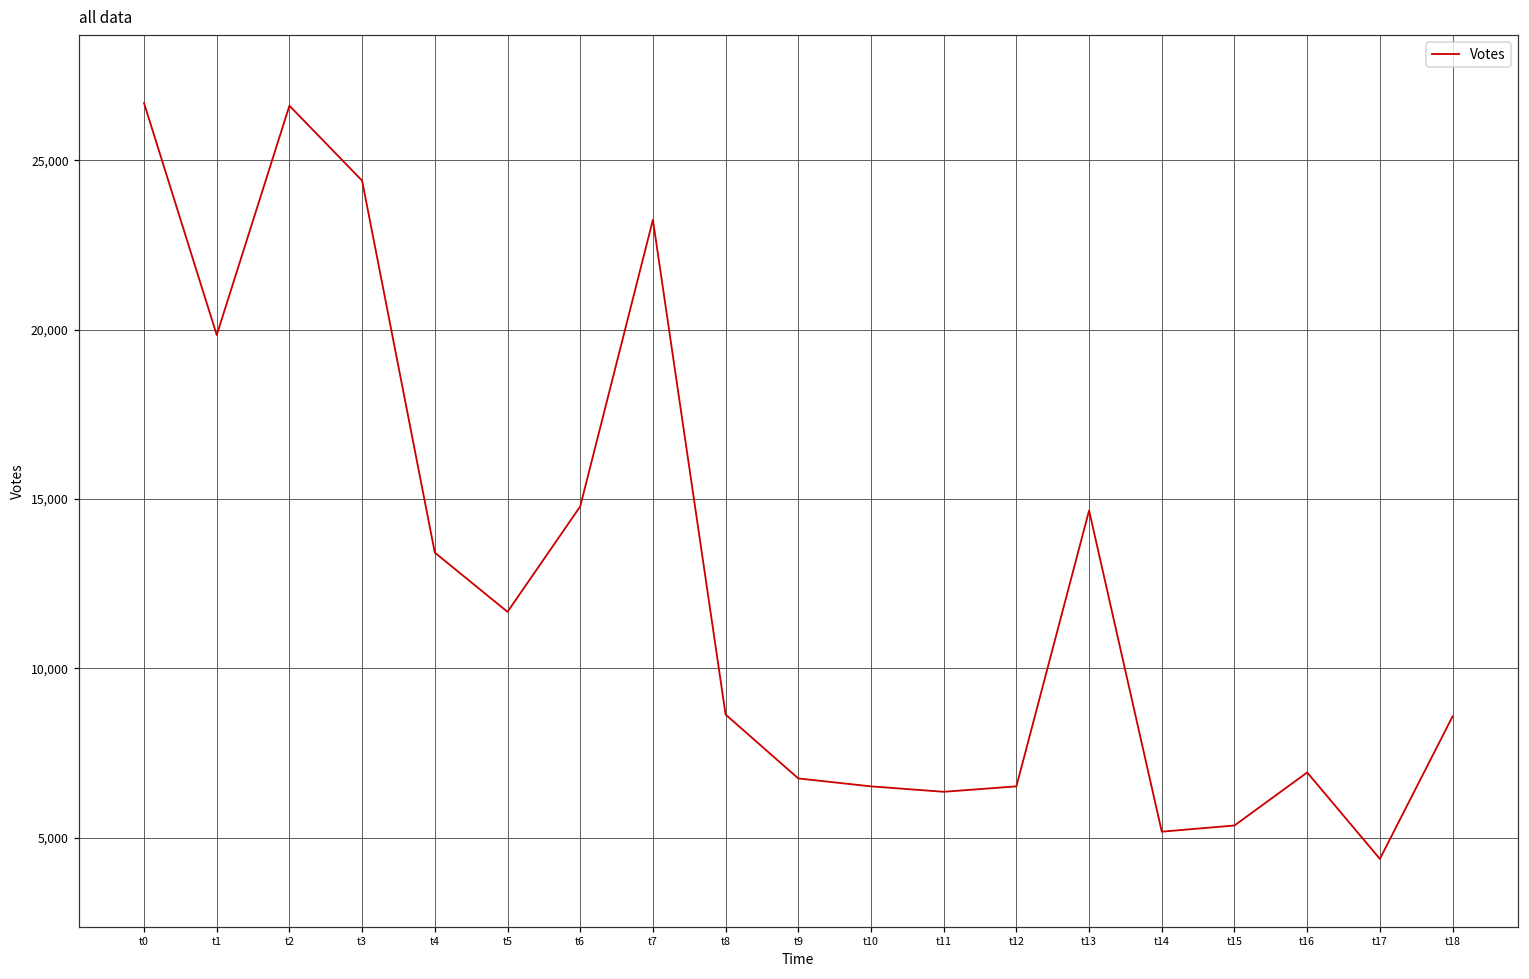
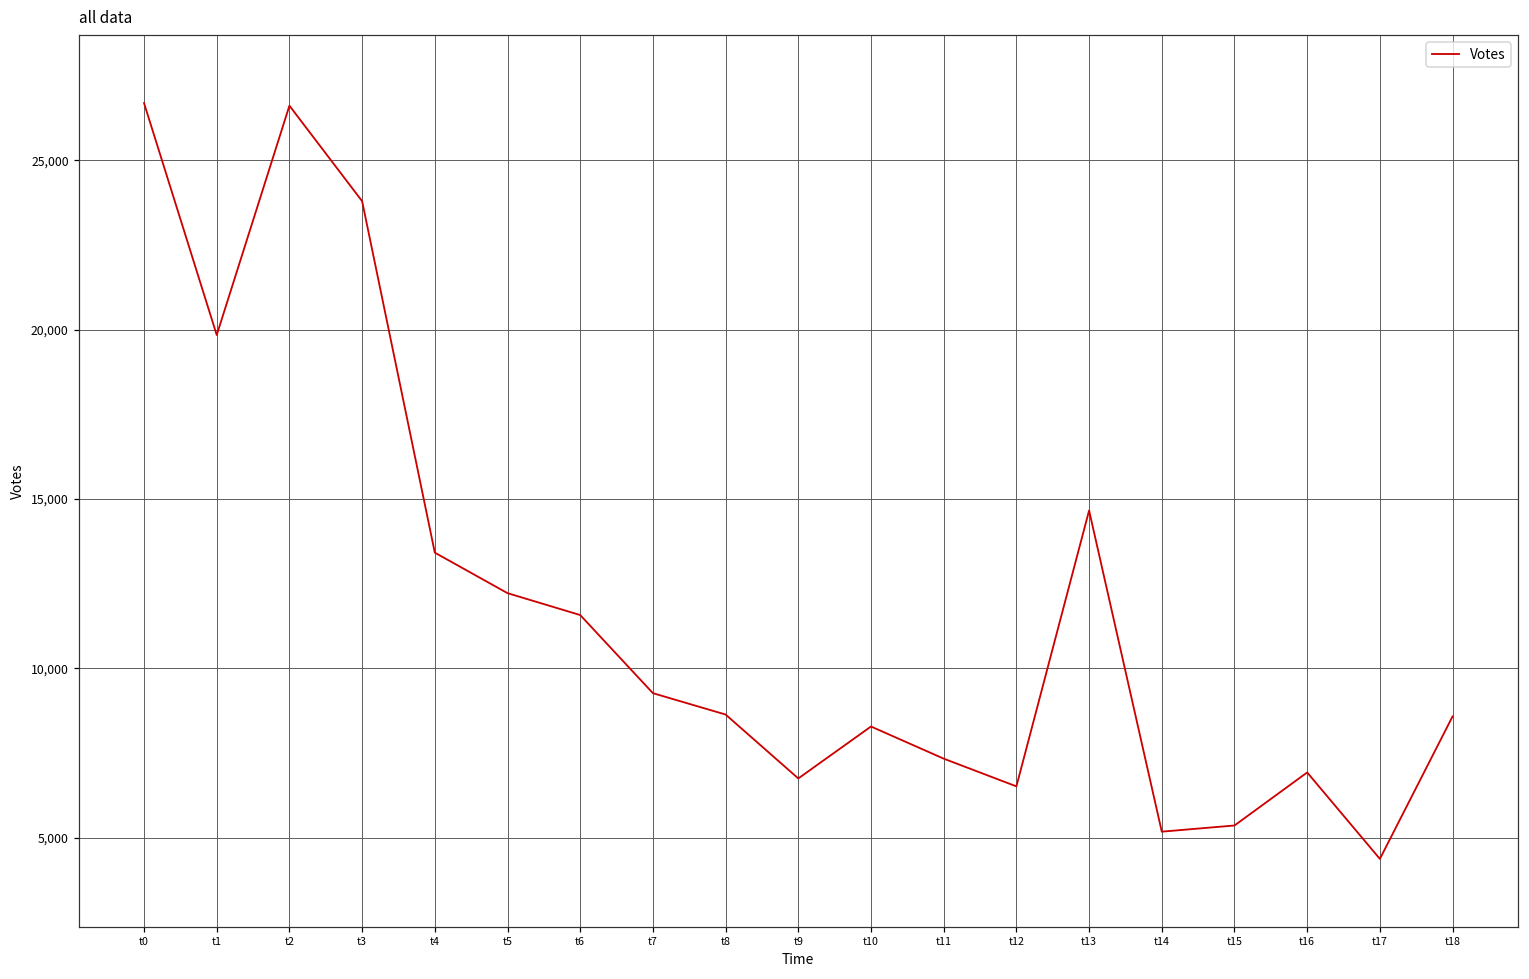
  {
    "t0": "26,700",
    "t1": "19,800",
    "t2": "26,600",
-   "t3": "24,400",
+   "t3": "23,800",
    "t4": "13,400",
-   "t5": "11,700",
-   "t6": "14,800",
-   "t7": "23,200",
+   "t5": "12,200",
+   "t6": "11,600",
+   "t7": "9,300",
    "t8": "8,600",
    "t9": "6,800",
-   "t10": "6,500",
-   "t11": "6,400",
+   "t10": "8,300",
+   "t11": "7,300",
    "t12": "6,500",
    "t13": "14,700",
    "t14": "5,200",
    "t15": "5,400",
    "t16": "6,900",
    "t17": "4,400",
    "t18": "8,600"
  }
